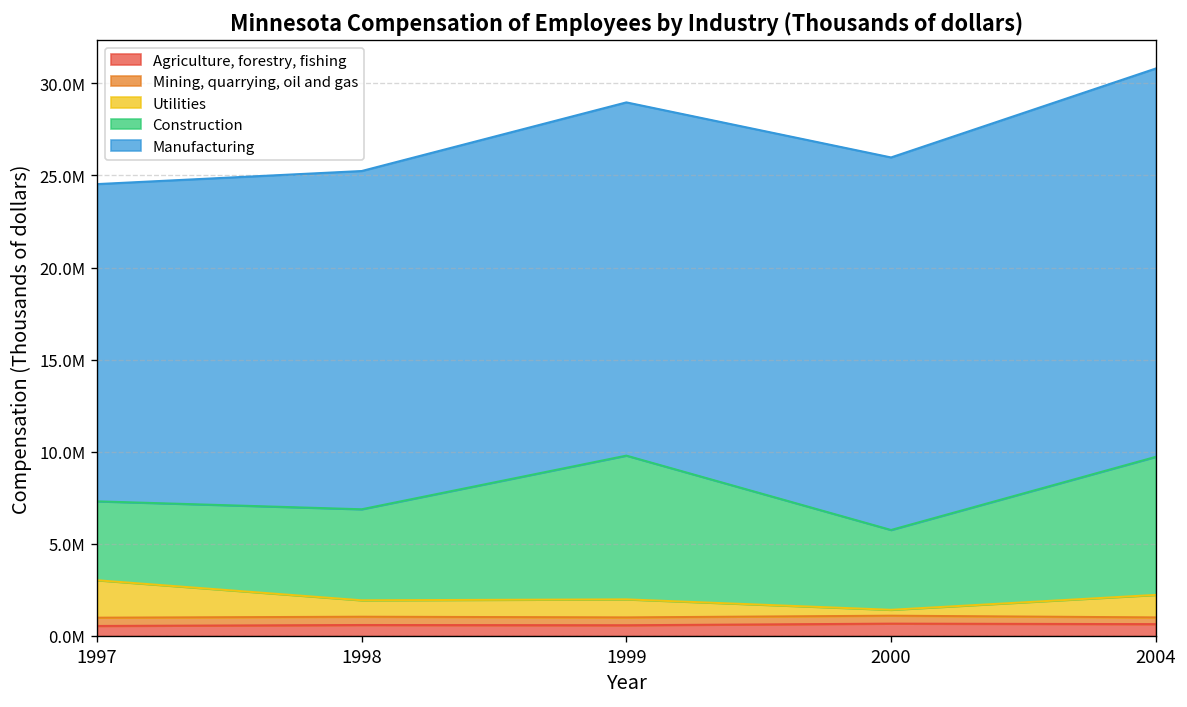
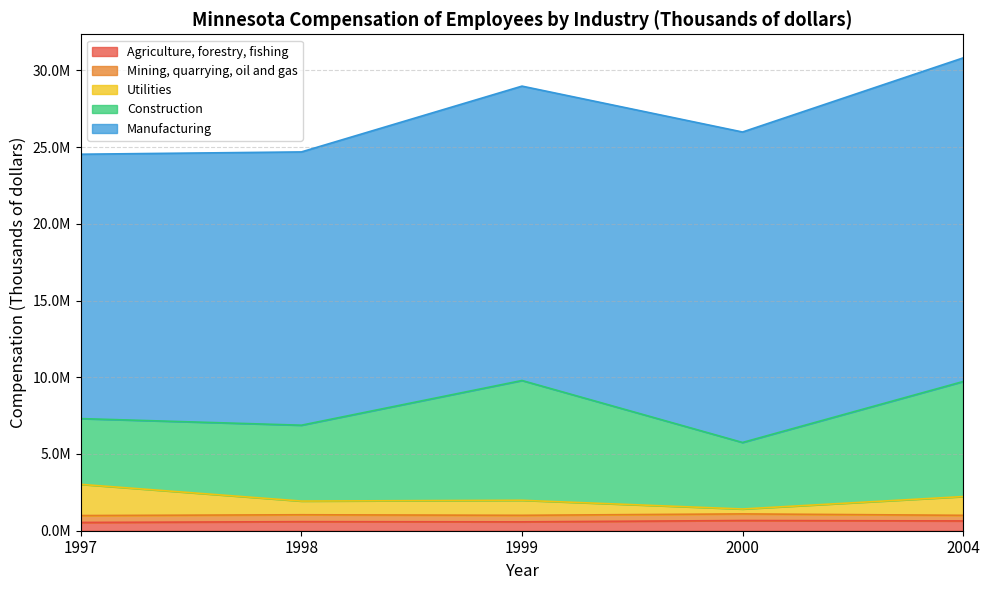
  {
    "Utilities": {
      "1997": 2000000,
      "1998": 900000,
      "1999": 1000000,
      "2000": 300000,
      "2004": 1200000
    },
    "Construction": {
      "1997": 4300000,
      "1998": 4900000,
      "1999": 7800000,
      "2000": 4300000,
      "2004": 7500000
    },
    "Manufacturing": {
      "1997": 17200000,
-     "1998": 18400000,
+     "1998": 17800000,
      "1999": 19200000,
      "2000": 20200000,
      "2004": 21100000
    }
  }
